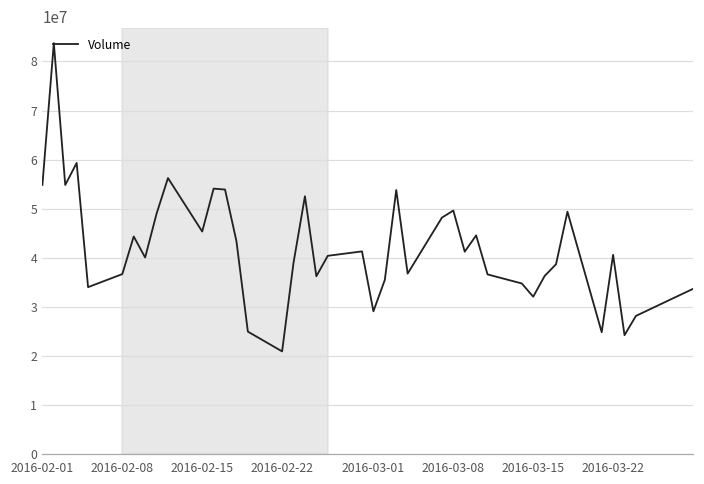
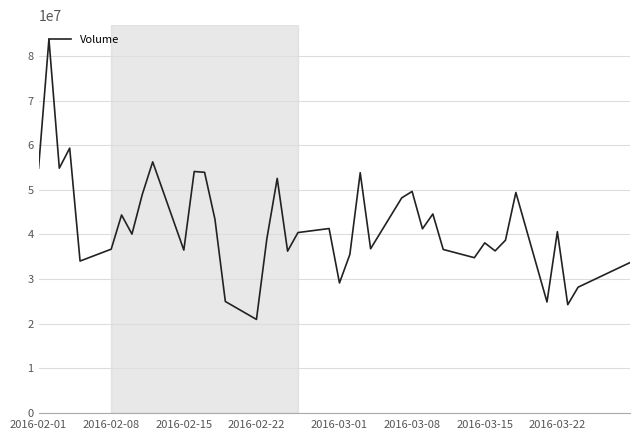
  {
    "2016-02-01": 55000000,
    "2016-02-08": 37000000,
-   "2016-02-15": 45000000,
+   "2016-02-15": 37000000,
    "2016-02-22": 21000000,
    "2016-03-01": 29000000,
    "2016-03-08": 50000000,
-   "2016-03-15": 32000000,
+   "2016-03-15": 38000000,
    "2016-03-22": 41000000
  }
